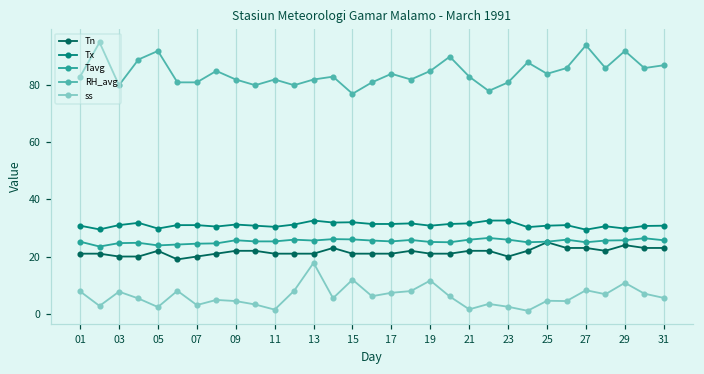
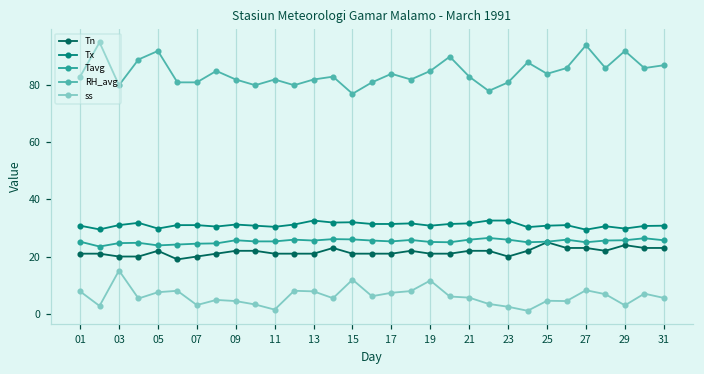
  {
    "ss": {
      "01": 8,
-     "03": 8,
-     "05": 2,
+     "03": 15,
+     "05": 8,
      "07": 3,
      "09": 4,
      "11": 1,
-     "13": 18,
+     "13": 8,
      "15": 12,
      "17": 7,
      "19": 12,
-     "21": 2,
+     "21": 6,
      "23": 2,
      "25": 5,
      "27": 8,
-     "29": 11,
+     "29": 3,
      "31": 6
    }
  }
